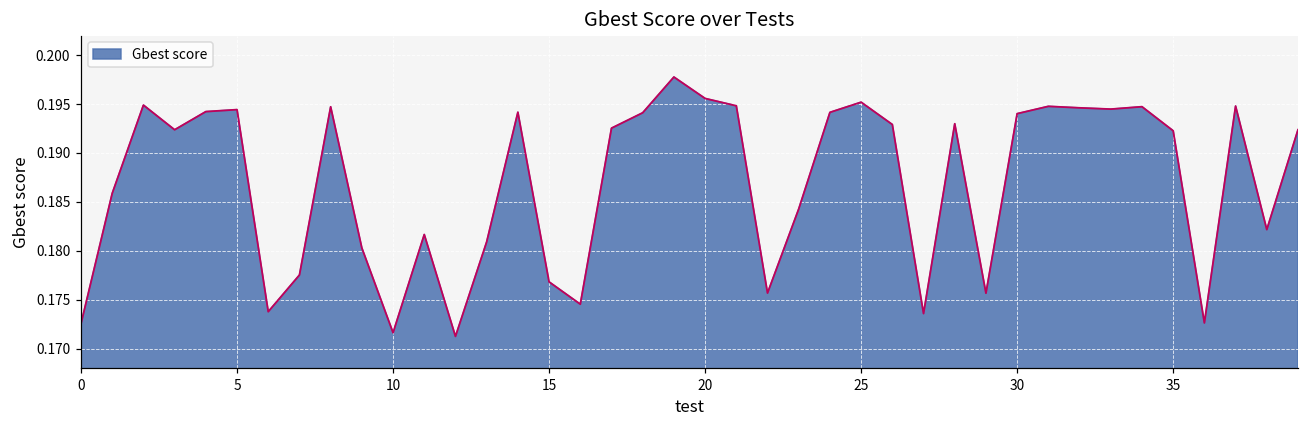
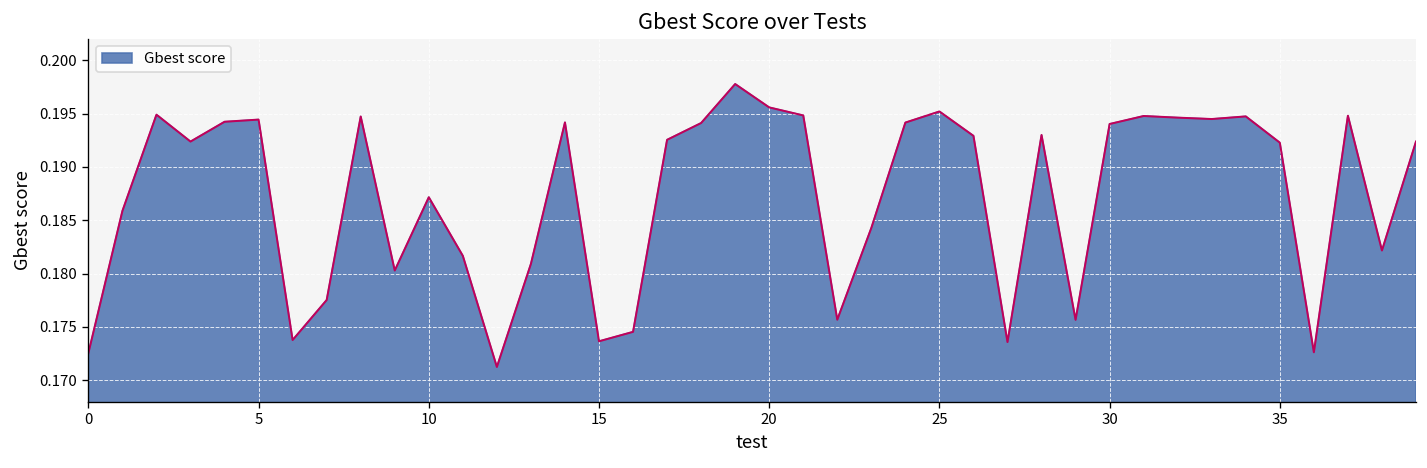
  {
    "0": 0.173,
    "5": 0.194,
-   "10": 0.172,
-   "15": 0.177,
+   "10": 0.187,
+   "15": 0.174,
    "20": 0.196,
    "25": 0.195,
    "30": 0.194,
    "35": 0.192
  }
